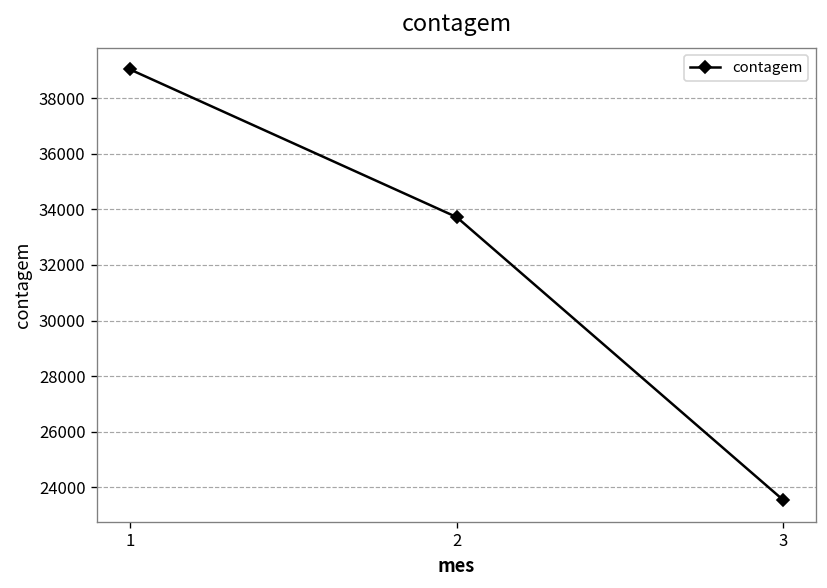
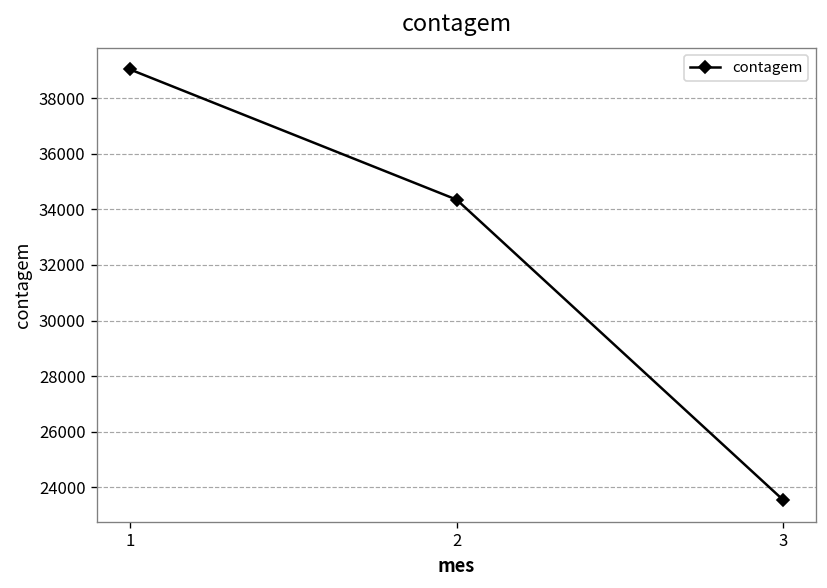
  {
    "1": 39000,
-   "2": 33700,
+   "2": 34300,
    "3": 23500
  }
